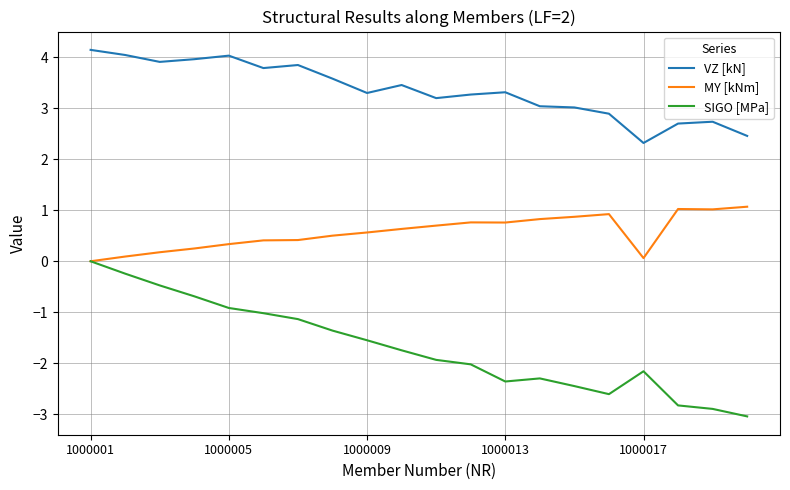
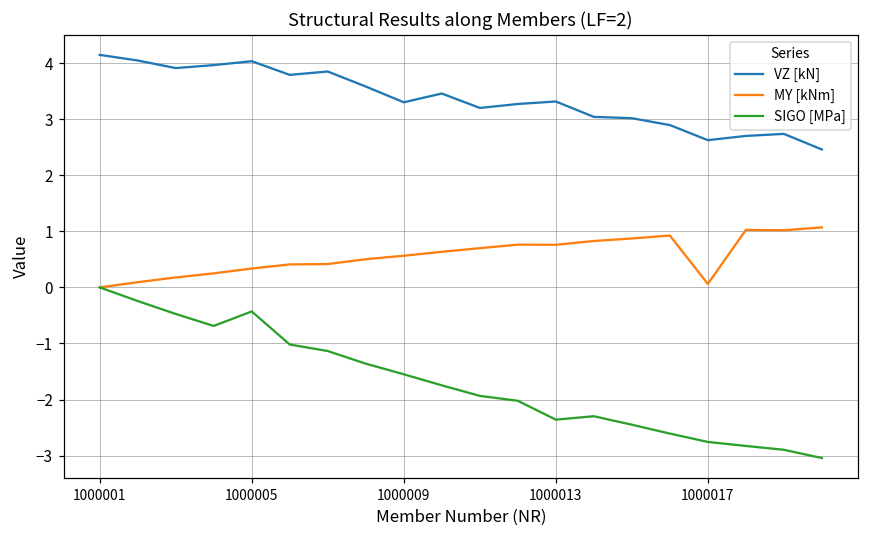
  {
    "VZ [kN]": {
      "1000001": 4.1,
      "1000005": 4.0,
      "1000009": 3.3,
      "1000013": 3.3,
-     "1000017": 2.3
+     "1000017": 2.6
    },
    "MY [kNm]": {
      "1000005": 0.3,
      "1000009": 0.6,
      "1000013": 0.8,
      "1000017": 0.1
    },
    "SIGO [MPa]": {
-     "1000005": -0.9,
+     "1000005": -0.4,
      "1000009": -1.5,
      "1000013": -2.4,
-     "1000017": -2.2
+     "1000017": -2.8
    }
  }
